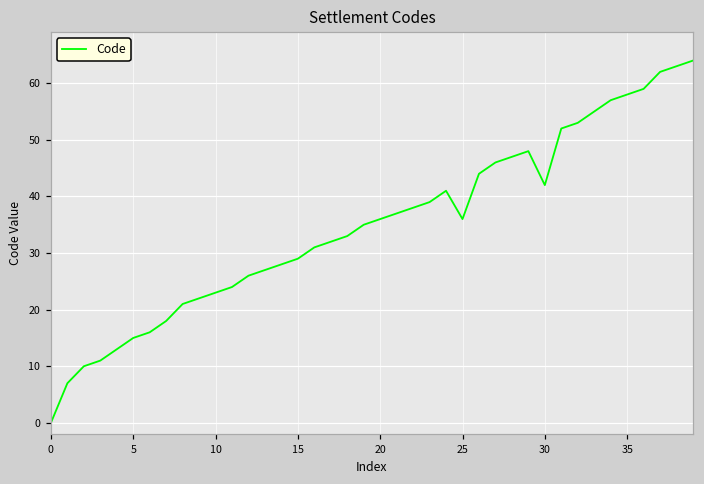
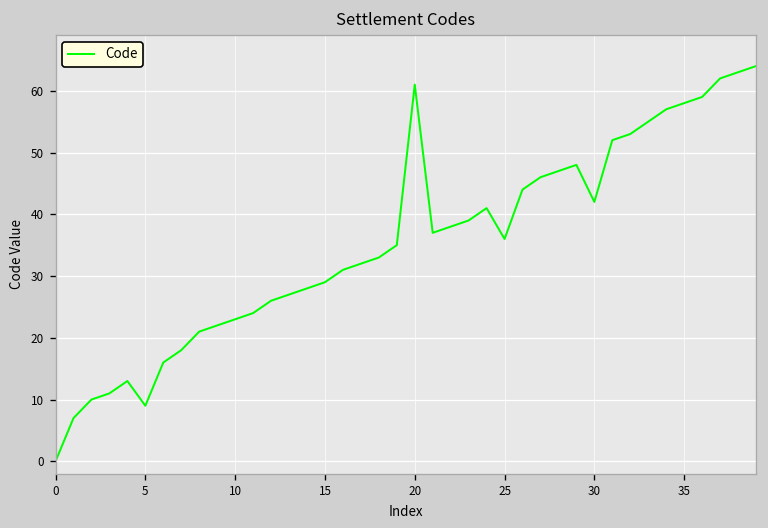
  {
    "0": 0,
-   "5": 15,
+   "5": 9,
    "15": 29,
-   "20": 36,
+   "20": 61,
    "25": 36,
    "30": 42
  }
